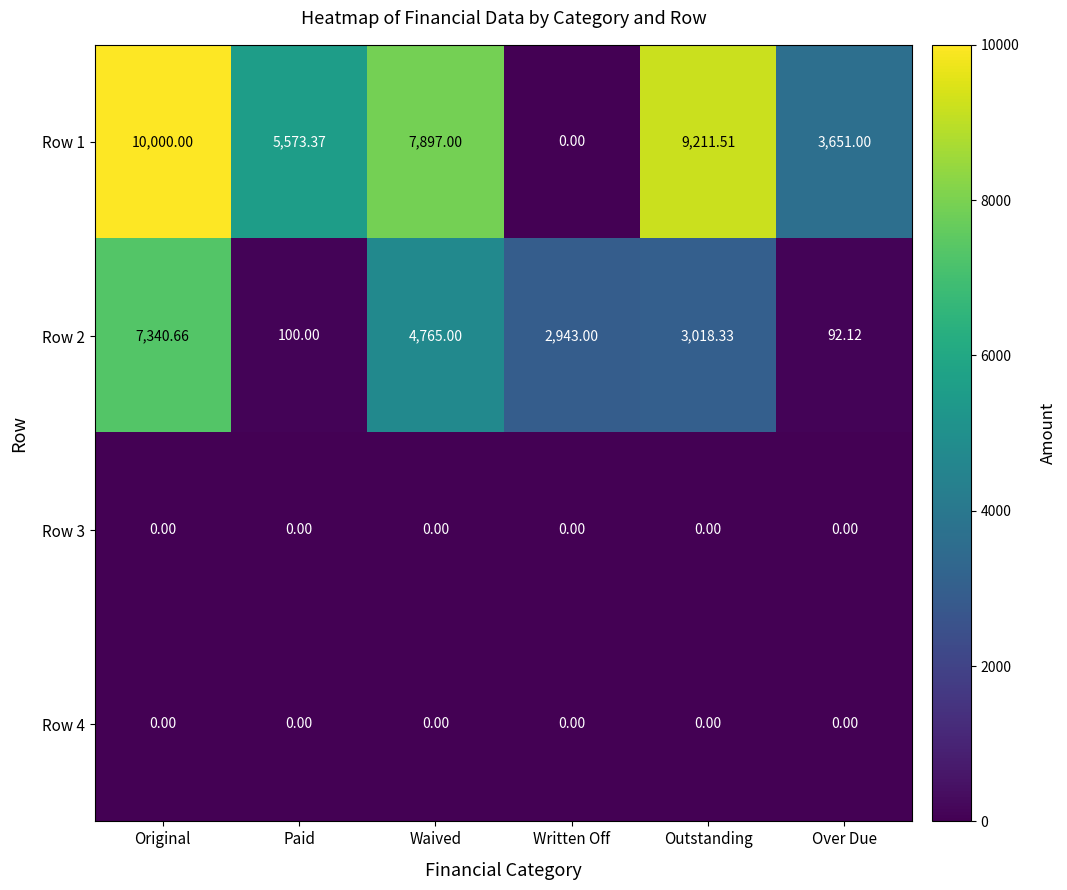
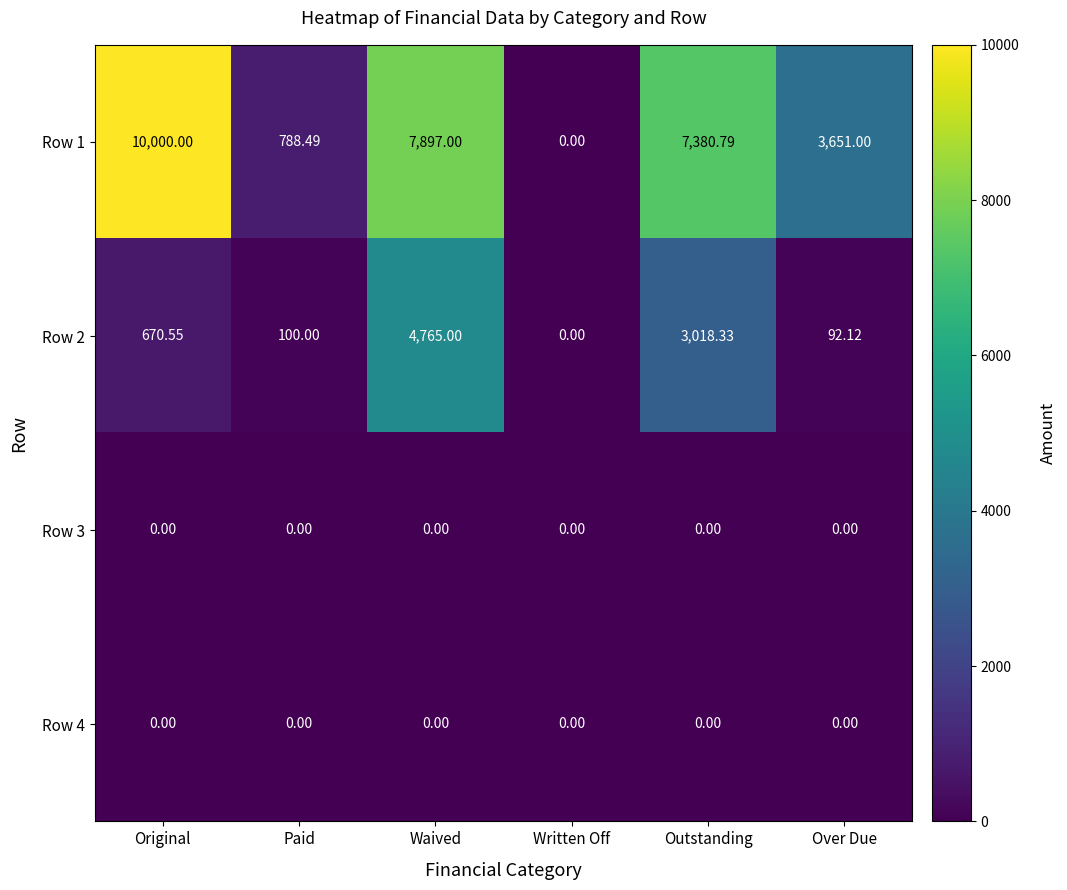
  {
    "Row 1": {
      "Original": "10,000.00",
-     "Paid": "5,573.37",
+     "Paid": "788.49",
      "Waived": "7,897.00",
      "Written Off": "0.00",
-     "Outstanding": "9,211.51",
+     "Outstanding": "7,380.79",
      "Over Due": "3,651.00"
    },
    "Row 2": {
-     "Original": "7,340.66",
+     "Original": "670.55",
      "Paid": "100.00",
      "Waived": "4,765.00",
-     "Written Off": "2,943.00",
+     "Written Off": "0.00",
      "Outstanding": "3,018.33",
      "Over Due": "92.12"
    },
    "Row 3": {
      "Original": "0.00",
      "Paid": "0.00",
      "Waived": "0.00",
      "Written Off": "0.00",
      "Outstanding": "0.00",
      "Over Due": "0.00"
    },
    "Row 4": {
      "Original": "0.00",
      "Paid": "0.00",
      "Waived": "0.00",
      "Written Off": "0.00",
      "Outstanding": "0.00",
      "Over Due": "0.00"
    }
  }
